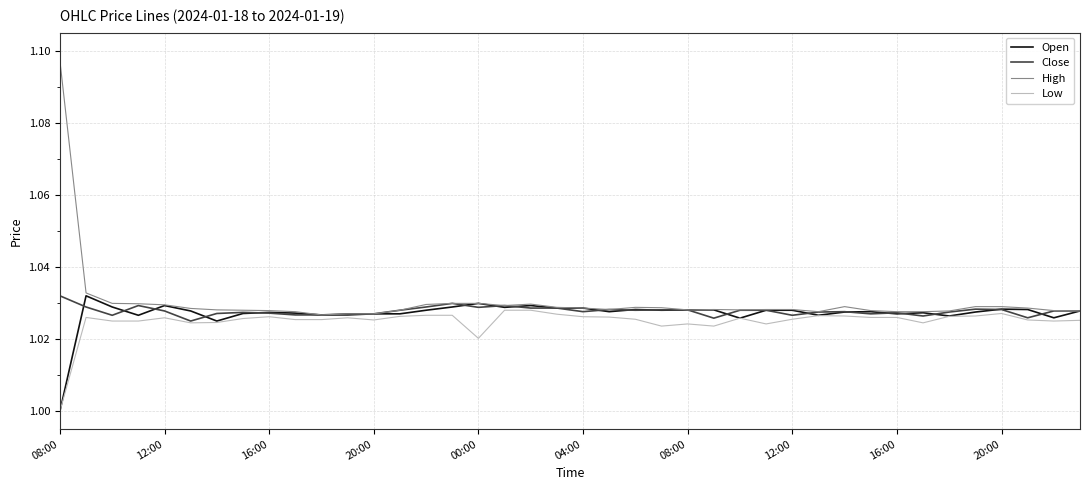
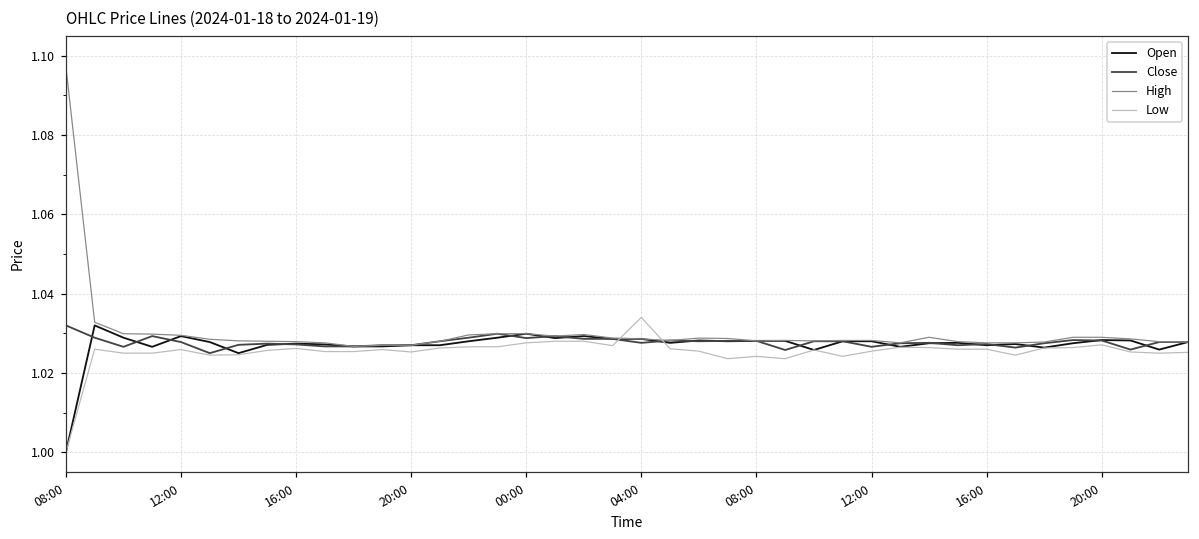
  {
    "Close": {
      "00:00": 1.029,
      "04:00": 1.028
    },
    "Low": {
-     "00:00": 1.020,
-     "04:00": 1.026
+     "00:00": 1.028,
+     "04:00": 1.034
    }
  }
